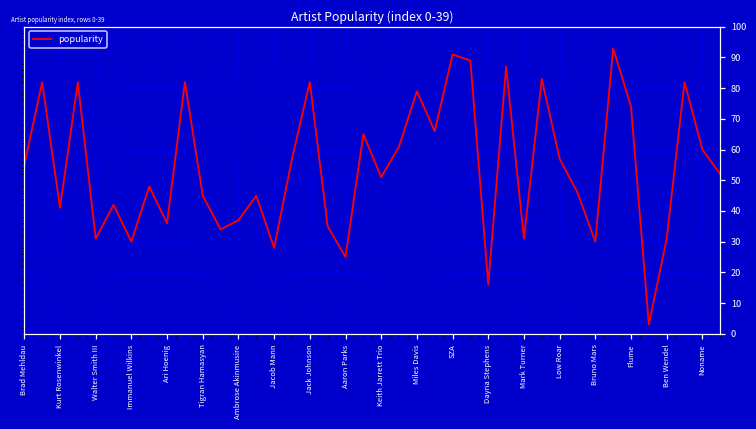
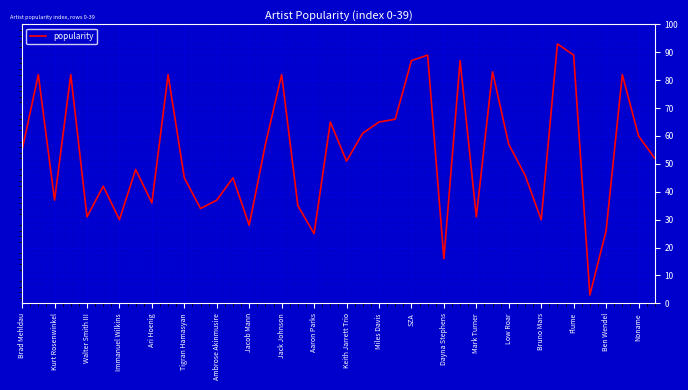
  {
    "Brad Mehldau": 55,
-   "Kurt Rosenwinkel": 41,
+   "Kurt Rosenwinkel": 37,
    "Walter Smith III": 31,
    "Immanuel Wilkins": 30,
    "Ari Hoenig": 36,
    "Tigran Hamasyan": 45,
    "Ambrose Akinmusire": 37,
    "Jacob Mann": 28,
    "Jack Johnson": 82,
    "Aaron Parks": 25,
    "Keith Jarrett Trio": 51,
-   "Miles Davis": 79,
-   "SZA": 91,
+   "Miles Davis": 65,
+   "SZA": 87,
    "Dayna Stephens": 16,
    "Mark Turner": 31,
    "Low Roar": 57,
    "Bruno Mars": 30,
-   "Flume": 74,
-   "Ben Wendel": 31,
+   "Flume": 89,
+   "Ben Wendel": 26,
    "Noname": 60
  }
